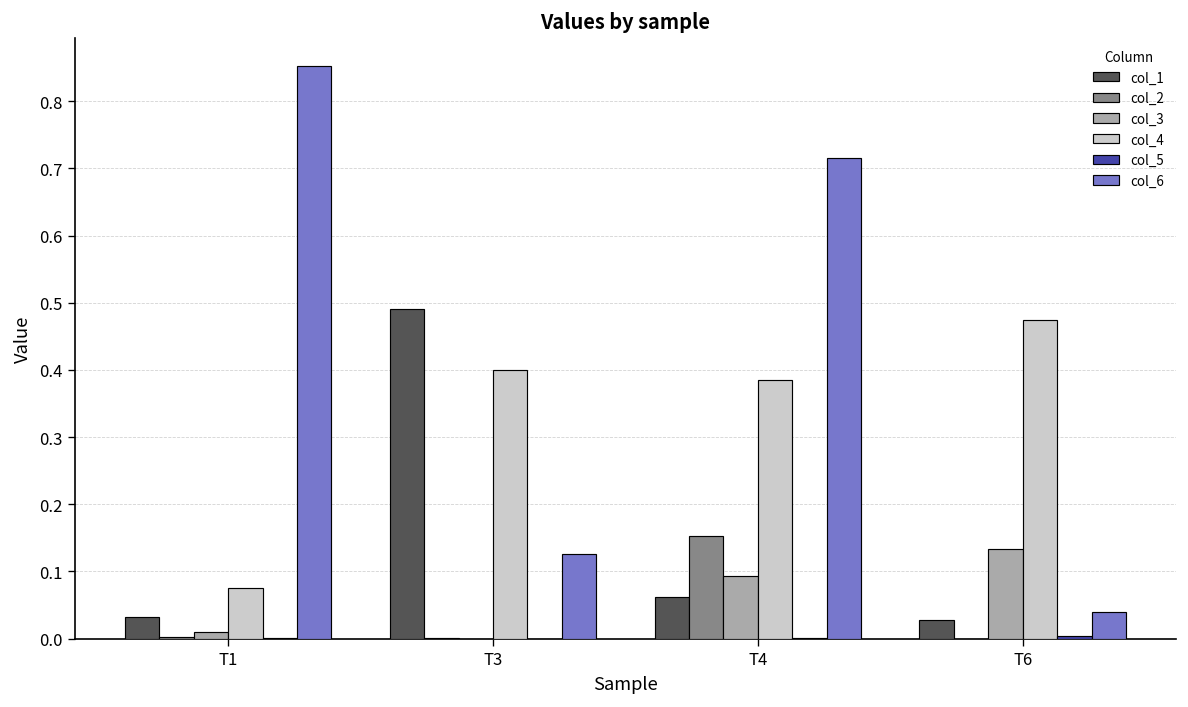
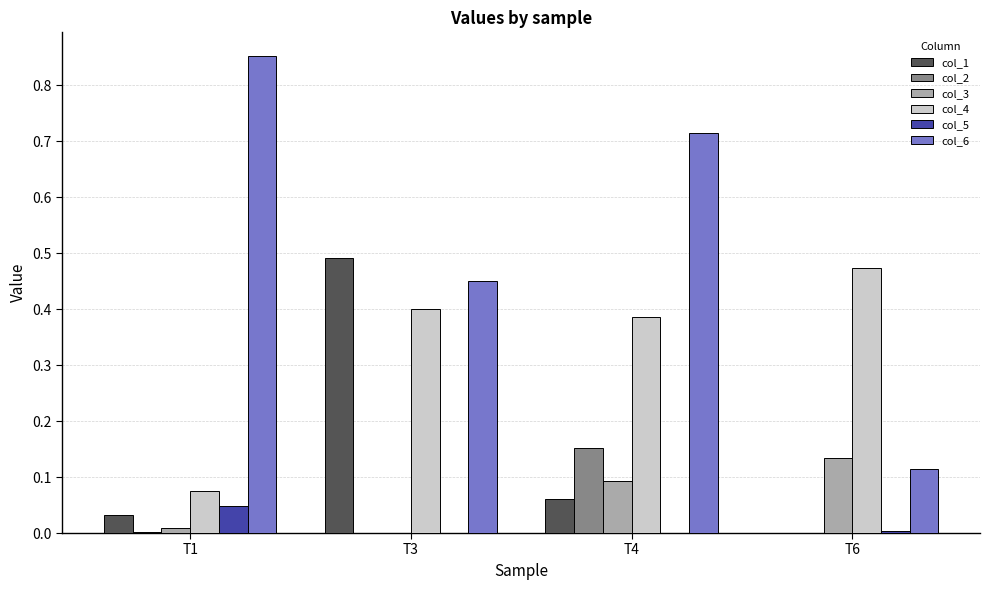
  {
    "col_1": {
      "T1": 0.03,
      "T3": 0.49,
      "T4": 0.06,
-     "T6": 0.03
+     "T6": 0.00
    },
    "col_5": {
-     "T1": 0.00
+     "T1": 0.05
    },
    "col_6": {
      "T1": 0.85,
-     "T3": 0.13,
+     "T3": 0.45,
      "T4": 0.71,
-     "T6": 0.04
+     "T6": 0.11
    }
  }
